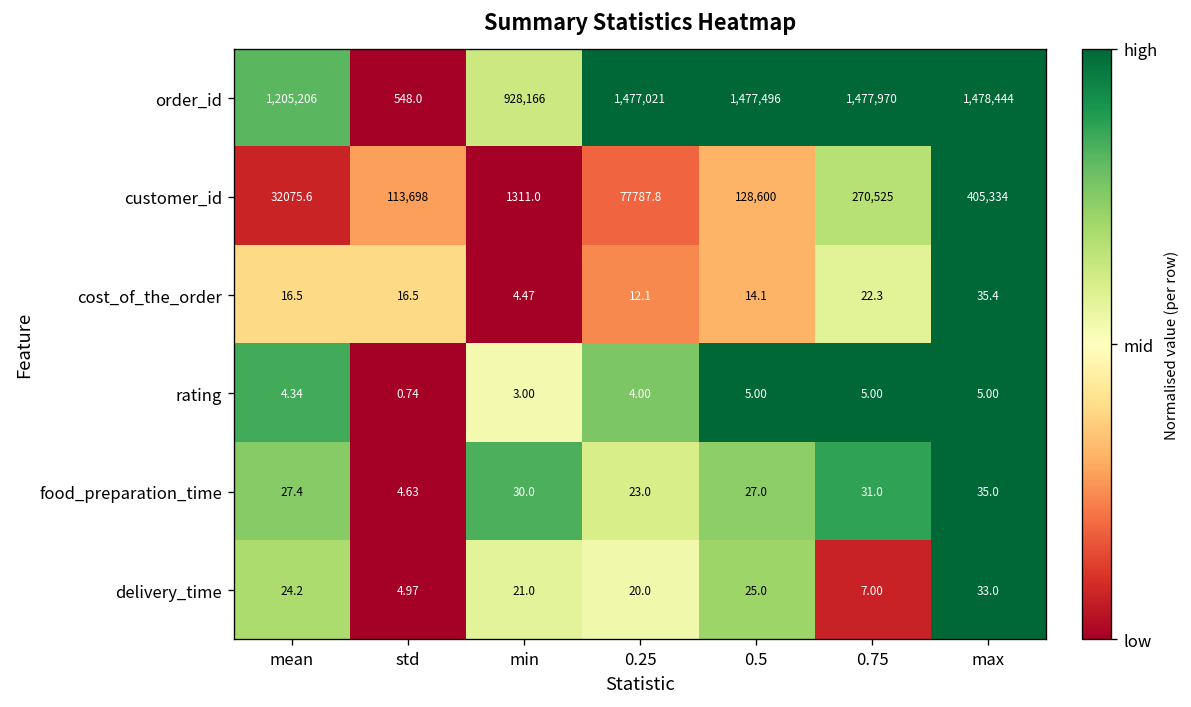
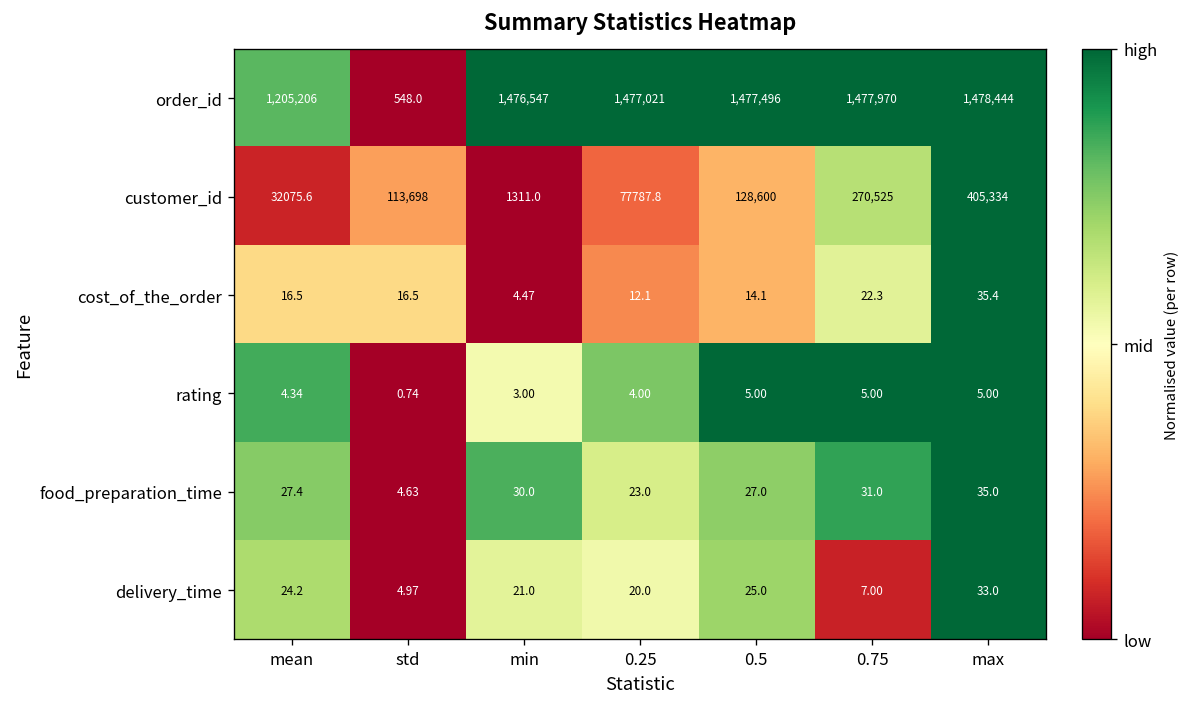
  {
    "order_id": {
      "mean": "1,205,206",
      "std": "548.0",
-     "min": "928,166",
+     "min": "1,476,547",
      "0.25": "1,477,021",
      "0.5": "1,477,496",
      "0.75": "1,477,970",
      "max": "1,478,444"
    },
    "customer_id": {
      "mean": "32075.6",
      "std": "113,698",
      "min": "1311.0",
      "0.25": "77787.8",
      "0.5": "128,600",
      "0.75": "270,525",
      "max": "405,334"
    },
    "cost_of_the_order": {
      "mean": "16.5",
      "std": "16.5",
      "min": "4.47",
      "0.25": "12.1",
      "0.5": "14.1",
      "0.75": "22.3",
      "max": "35.4"
    },
    "rating": {
      "mean": "4.34",
      "std": "0.74",
      "min": "3.00",
      "0.25": "4.00",
      "0.5": "5.00",
      "0.75": "5.00",
      "max": "5.00"
    },
    "food_preparation_time": {
      "mean": "27.4",
      "std": "4.63",
      "min": "30.0",
      "0.25": "23.0",
      "0.5": "27.0",
      "0.75": "31.0",
      "max": "35.0"
    },
    "delivery_time": {
      "mean": "24.2",
      "std": "4.97",
      "min": "21.0",
      "0.25": "20.0",
      "0.5": "25.0",
      "0.75": "7.00",
      "max": "33.0"
    }
  }
